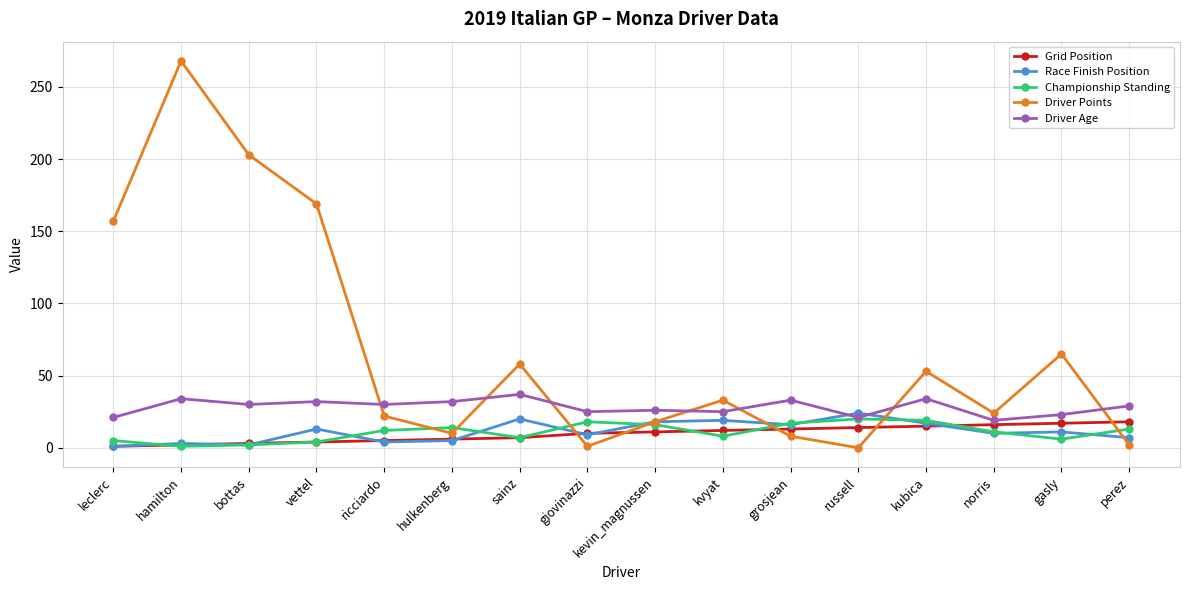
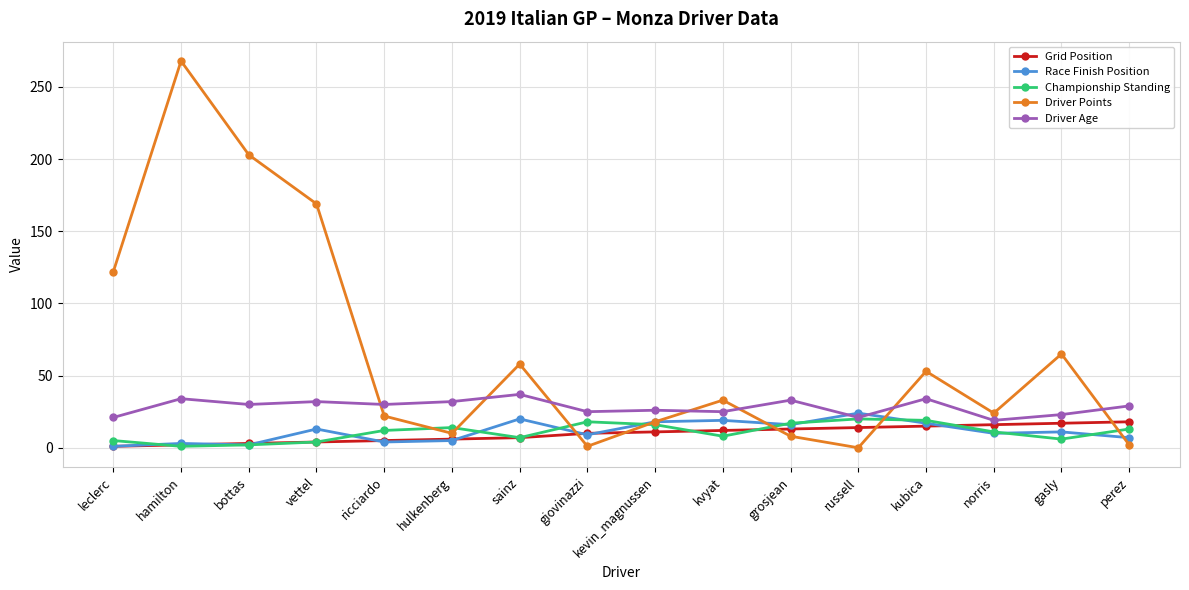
  {
    "Grid Position": {
      "kevin_magnussen": 11,
      "kvyat": 12,
      "grosjean": 13,
      "russell": 14,
      "kubica": 15,
      "norris": 16,
      "gasly": 17,
      "perez": 18
    },
    "Race Finish Position": {
      "vettel": 13,
      "sainz": 20,
      "kvyat": 19,
      "russell": 24,
      "kubica": 17,
      "gasly": 11,
      "perez": 7
    },
    "Championship Standing": {
      "leclerc": 5,
      "ricciardo": 12,
      "hulkenberg": 14,
      "giovinazzi": 18,
      "kevin_magnussen": 16,
      "kvyat": 8,
      "kubica": 19,
      "gasly": 6,
      "perez": 13
    },
    "Driver Points": {
-     "leclerc": 157,
+     "leclerc": 122,
      "hamilton": 268,
      "bottas": 203,
      "vettel": 169,
      "ricciardo": 22,
      "hulkenberg": 10,
      "sainz": 58,
      "giovinazzi": 1,
      "kvyat": 33,
      "grosjean": 8,
      "russell": 0,
      "kubica": 53,
      "norris": 24,
      "gasly": 65,
      "perez": 2
    },
    "Driver Age": {
      "leclerc": 21,
      "hamilton": 34,
      "bottas": 30,
      "vettel": 32,
      "ricciardo": 30,
      "hulkenberg": 32,
      "sainz": 37,
      "giovinazzi": 25,
      "kevin_magnussen": 26,
      "kvyat": 25,
      "grosjean": 33,
      "kubica": 34,
      "norris": 19,
      "gasly": 23,
      "perez": 29
    }
  }
